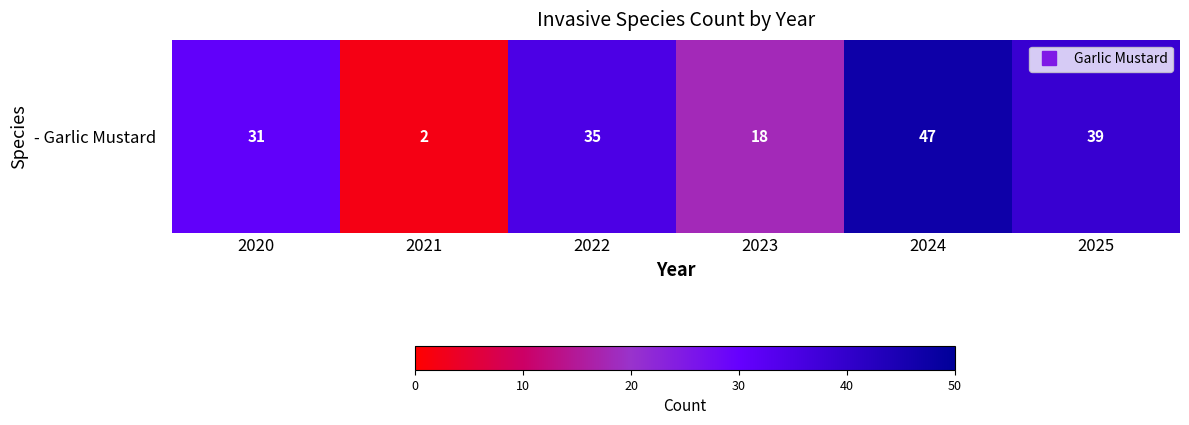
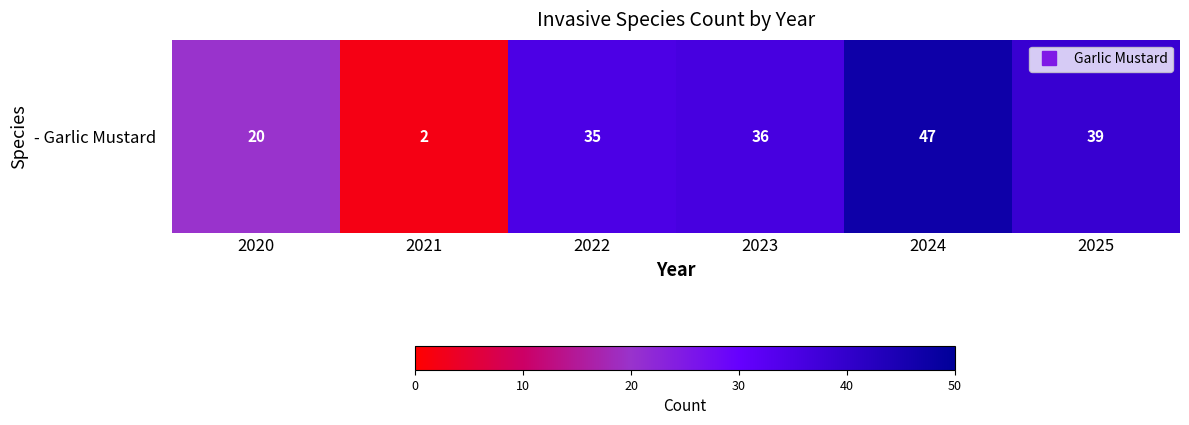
  {
    "- Garlic Mustard": {
-     "2020": 31,
+     "2020": 20,
      "2021": 2,
      "2022": 35,
-     "2023": 18,
+     "2023": 36,
      "2024": 47,
      "2025": 39
    }
  }
